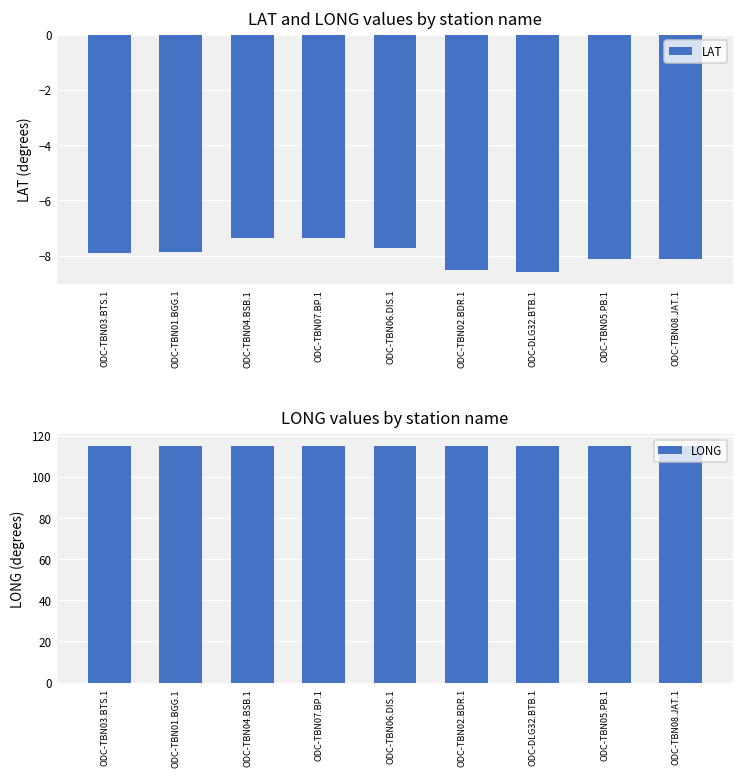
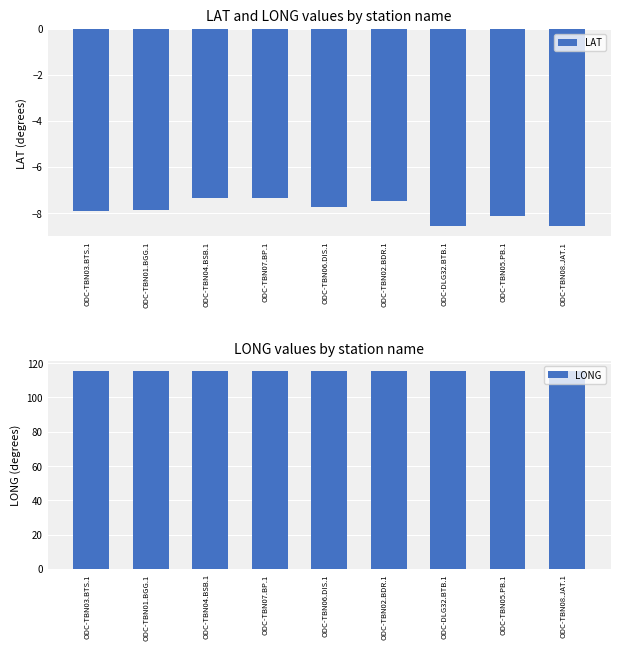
  {
    "LAT and LONG values by station name": {
      "ODC-TBN03.BTS.1": -7.9,
      "ODC-TBN01.BGG.1": -7.9,
      "ODC-TBN04.BSB.1": -7.3,
      "ODC-TBN07.BP.1": -7.4,
      "ODC-TBN06.DIS.1": -7.7,
-     "ODC-TBN02.BDR.1": -8.5,
+     "ODC-TBN02.BDR.1": -7.5,
      "ODC-DLG32.BTB.1": -8.6,
      "ODC-TBN05.PB.1": -8.1,
-     "ODC-TBN08.JAT.1": -8.1
+     "ODC-TBN08.JAT.1": -8.5
    },
    "LONG values by station name": {
      "ODC-TBN03.BTS.1": 115,
      "ODC-TBN01.BGG.1": 115,
      "ODC-TBN04.BSB.1": 115,
      "ODC-TBN07.BP.1": 115,
      "ODC-TBN06.DIS.1": 115,
      "ODC-TBN02.BDR.1": 115,
      "ODC-DLG32.BTB.1": 115,
      "ODC-TBN05.PB.1": 115
    }
  }
